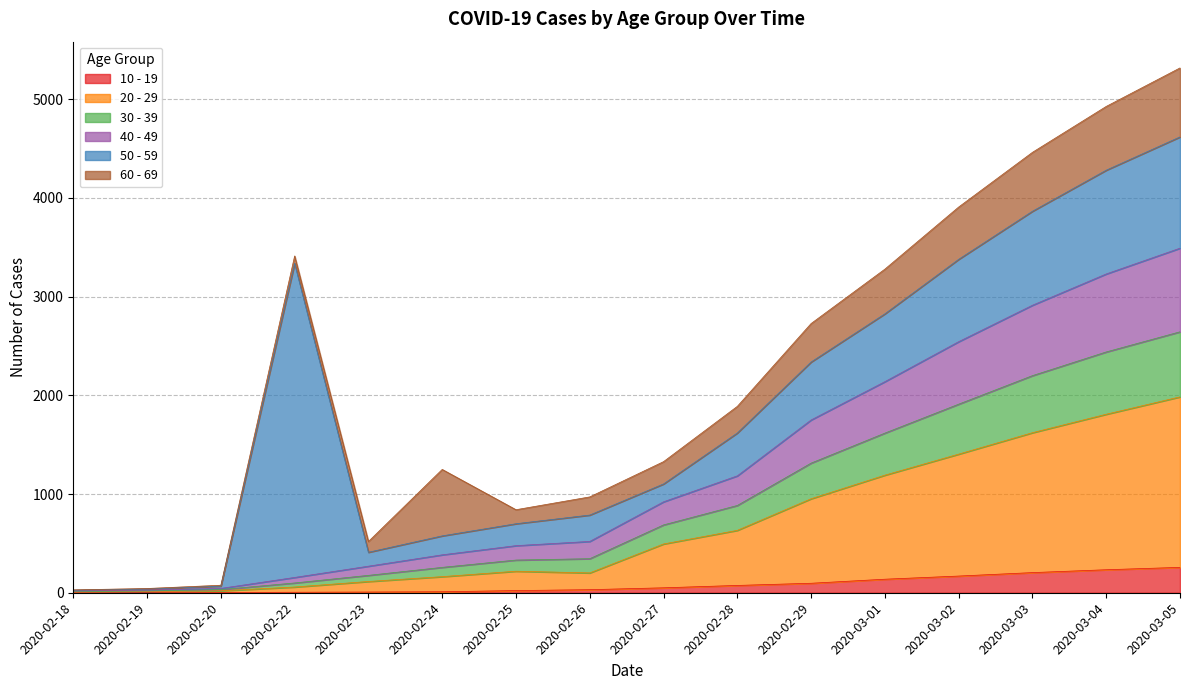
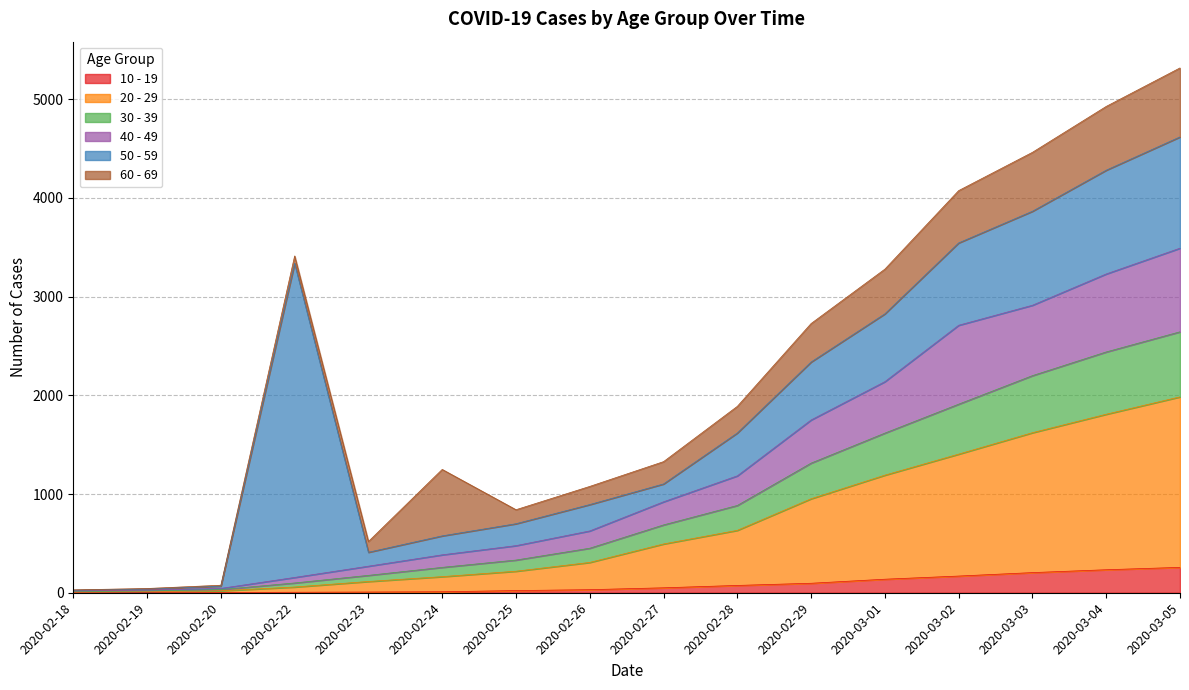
  {
    "10 - 19": {
      "2020-02-22": 0,
      "2020-02-23": 0,
      "2020-02-24": 0,
      "2020-02-25": 0,
      "2020-02-26": 0,
      "2020-02-27": 100,
      "2020-02-28": 100,
      "2020-02-29": 100,
      "2020-03-01": 100,
      "2020-03-02": 200,
      "2020-03-03": 200,
      "2020-03-04": 200,
      "2020-03-05": 300
    },
    "20 - 29": {
      "2020-02-22": 100,
      "2020-02-23": 100,
      "2020-02-24": 200,
      "2020-02-25": 200,
-     "2020-02-26": 200,
+     "2020-02-26": 300,
      "2020-02-27": 400,
      "2020-02-28": 600,
      "2020-02-29": 900,
      "2020-03-01": 1100,
      "2020-03-02": 1200,
      "2020-03-03": 1400,
      "2020-03-04": 1600,
      "2020-03-05": 1700
    },
    "30 - 39": {
      "2020-02-22": 0,
      "2020-02-23": 100,
      "2020-02-24": 100,
      "2020-02-25": 100,
      "2020-02-26": 100,
      "2020-02-27": 200,
      "2020-02-28": 300,
      "2020-02-29": 400,
      "2020-03-01": 400,
      "2020-03-02": 500,
      "2020-03-03": 600,
      "2020-03-04": 600,
      "2020-03-05": 700
    },
    "40 - 49": {
      "2020-02-22": 100,
      "2020-02-23": 100,
      "2020-02-24": 100,
      "2020-02-25": 100,
      "2020-02-26": 200,
      "2020-02-27": 200,
      "2020-02-28": 300,
      "2020-02-29": 400,
      "2020-03-01": 500,
-     "2020-03-02": 600,
+     "2020-03-02": 800,
      "2020-03-03": 700,
      "2020-03-04": 800,
      "2020-03-05": 800
    },
    "50 - 59": {
      "2020-02-22": 3200,
      "2020-02-23": 100,
      "2020-02-24": 200,
      "2020-02-25": 200,
      "2020-02-26": 300,
      "2020-02-27": 200,
      "2020-02-28": 400,
      "2020-02-29": 600,
      "2020-03-01": 700,
      "2020-03-02": 800,
      "2020-03-03": 1000,
      "2020-03-04": 1100,
      "2020-03-05": 1100
    },
    "60 - 69": {
      "2020-02-22": 100,
      "2020-02-23": 100,
      "2020-02-24": 700,
      "2020-02-25": 100,
      "2020-02-26": 200,
      "2020-02-27": 200,
      "2020-02-28": 300,
      "2020-02-29": 400,
      "2020-03-01": 500,
      "2020-03-02": 500,
      "2020-03-03": 600,
      "2020-03-04": 600,
      "2020-03-05": 700
    }
  }
